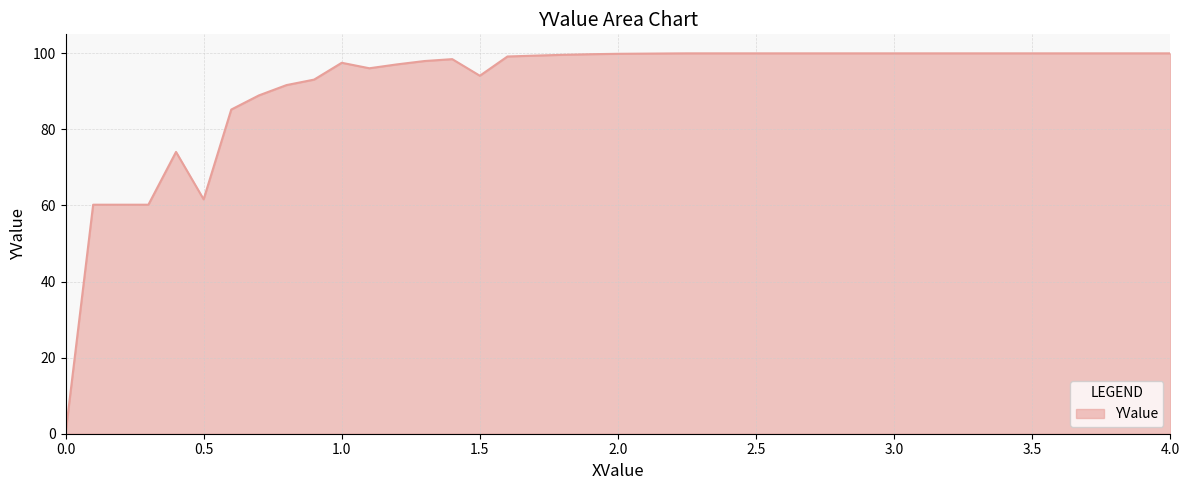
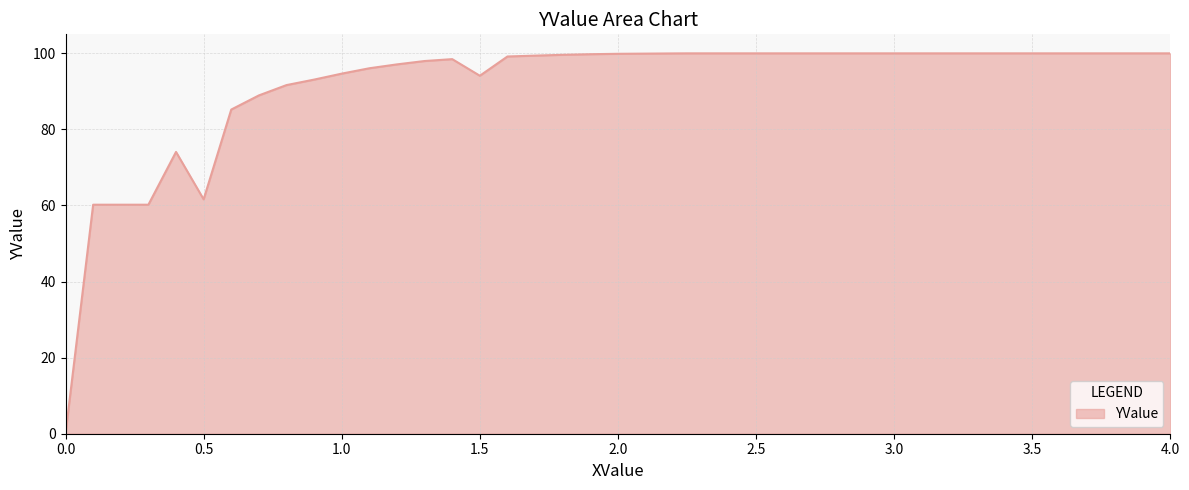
  {
    "0.0": 0,
    "0.5": 62,
-   "1.0": 98,
+   "1.0": 95,
    "1.5": 94,
    "2.0": 100,
    "4.0": 100
  }
